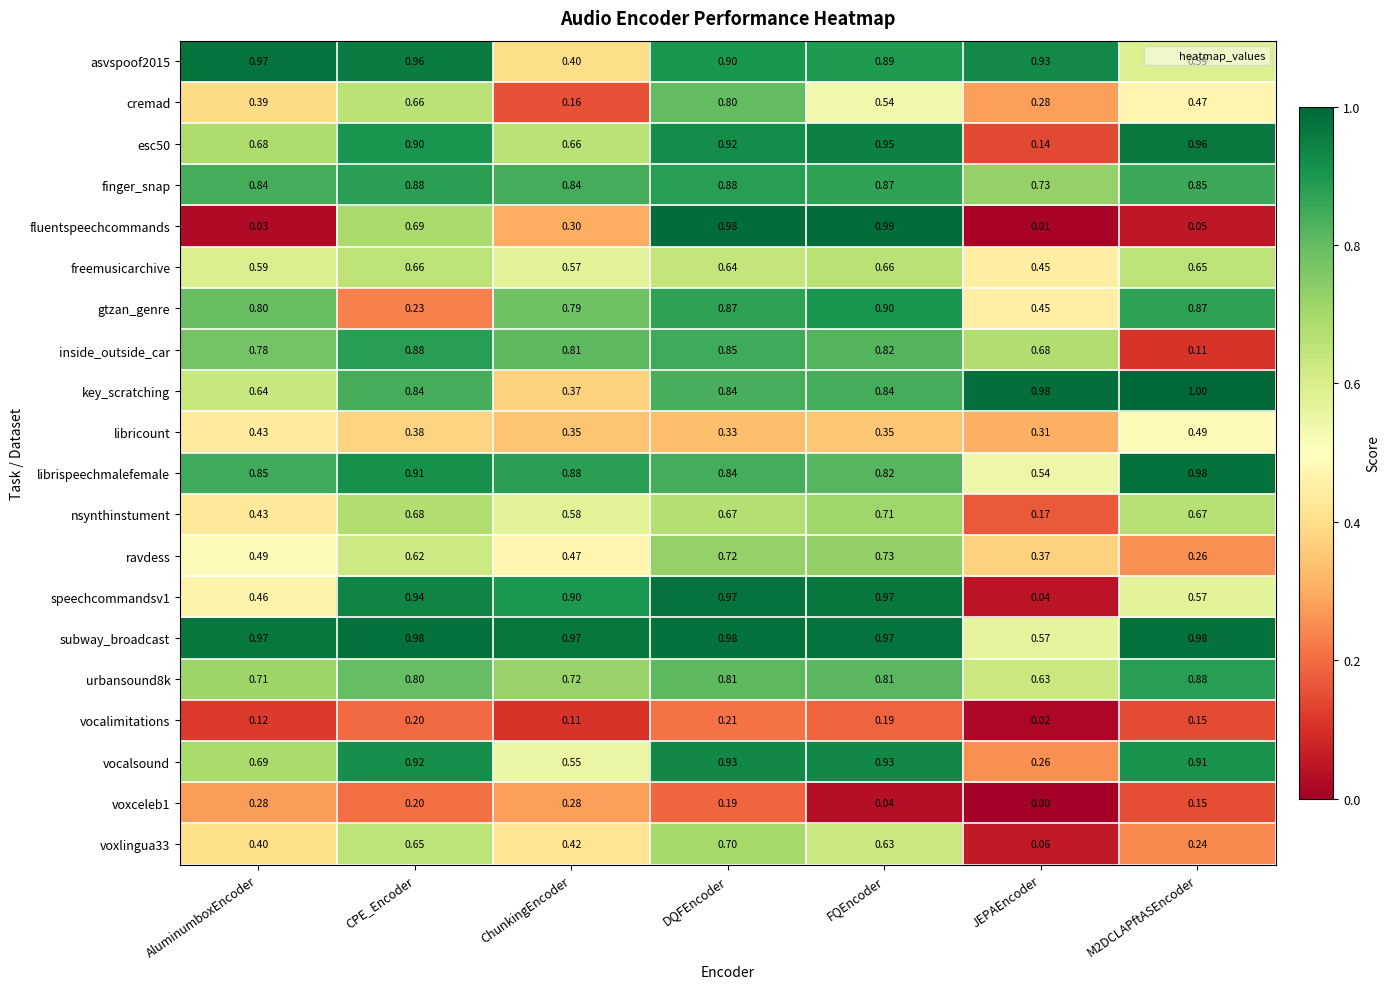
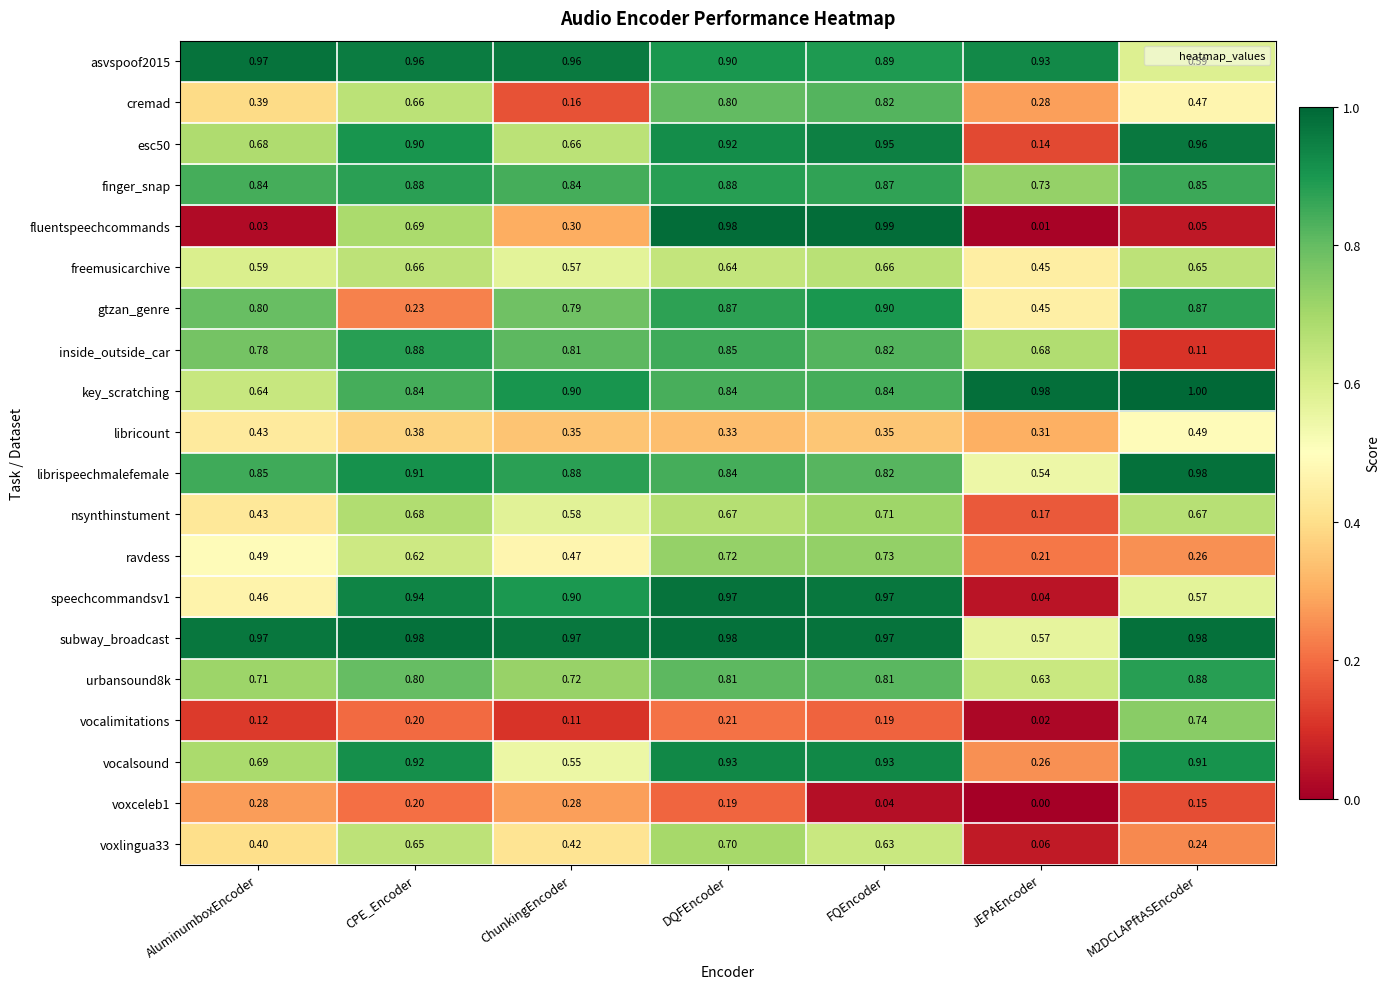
  {
    "asvspoof2015": {
      "AluminumboxEncoder": 0.97,
      "CPE_Encoder": 0.96,
-     "ChunkingEncoder": 0.40,
+     "ChunkingEncoder": 0.96,
      "DQFEncoder": 0.90,
      "FQEncoder": 0.89,
      "JEPAEncoder": 0.93
    },
    "cremad": {
      "AluminumboxEncoder": 0.39,
      "CPE_Encoder": 0.66,
      "ChunkingEncoder": 0.16,
      "DQFEncoder": 0.80,
-     "FQEncoder": 0.54,
+     "FQEncoder": 0.82,
      "JEPAEncoder": 0.28,
      "M2DCLAPftASEncoder": 0.47
    },
    "esc50": {
      "AluminumboxEncoder": 0.68,
      "CPE_Encoder": 0.90,
      "ChunkingEncoder": 0.66,
      "DQFEncoder": 0.92,
      "FQEncoder": 0.95,
      "JEPAEncoder": 0.14,
      "M2DCLAPftASEncoder": 0.96
    },
    "finger_snap": {
      "AluminumboxEncoder": 0.84,
      "CPE_Encoder": 0.88,
      "ChunkingEncoder": 0.84,
      "DQFEncoder": 0.88,
      "FQEncoder": 0.87,
      "JEPAEncoder": 0.73,
      "M2DCLAPftASEncoder": 0.85
    },
    "fluentspeechcommands": {
      "AluminumboxEncoder": 0.03,
      "CPE_Encoder": 0.69,
      "ChunkingEncoder": 0.30,
      "DQFEncoder": 0.98,
      "FQEncoder": 0.99,
      "JEPAEncoder": 0.01,
      "M2DCLAPftASEncoder": 0.05
    },
    "freemusicarchive": {
      "AluminumboxEncoder": 0.59,
      "CPE_Encoder": 0.66,
      "ChunkingEncoder": 0.57,
      "DQFEncoder": 0.64,
      "FQEncoder": 0.66,
      "JEPAEncoder": 0.45,
      "M2DCLAPftASEncoder": 0.65
    },
    "gtzan_genre": {
      "AluminumboxEncoder": 0.80,
      "CPE_Encoder": 0.23,
      "ChunkingEncoder": 0.79,
      "DQFEncoder": 0.87,
      "FQEncoder": 0.90,
      "JEPAEncoder": 0.45,
      "M2DCLAPftASEncoder": 0.87
    },
    "inside_outside_car": {
      "AluminumboxEncoder": 0.78,
      "CPE_Encoder": 0.88,
      "ChunkingEncoder": 0.81,
      "DQFEncoder": 0.85,
      "FQEncoder": 0.82,
      "JEPAEncoder": 0.68,
      "M2DCLAPftASEncoder": 0.11
    },
    "key_scratching": {
      "AluminumboxEncoder": 0.64,
      "CPE_Encoder": 0.84,
-     "ChunkingEncoder": 0.37,
+     "ChunkingEncoder": 0.90,
      "DQFEncoder": 0.84,
      "FQEncoder": 0.84,
      "JEPAEncoder": 0.98,
      "M2DCLAPftASEncoder": 1.00
    },
    "libricount": {
      "AluminumboxEncoder": 0.43,
      "CPE_Encoder": 0.38,
      "ChunkingEncoder": 0.35,
      "DQFEncoder": 0.33,
      "FQEncoder": 0.35,
      "JEPAEncoder": 0.31,
      "M2DCLAPftASEncoder": 0.49
    },
    "librispeechmalefemale": {
      "AluminumboxEncoder": 0.85,
      "CPE_Encoder": 0.91,
      "ChunkingEncoder": 0.88,
      "DQFEncoder": 0.84,
      "FQEncoder": 0.82,
      "JEPAEncoder": 0.54,
      "M2DCLAPftASEncoder": 0.98
    },
    "nsynthinstument": {
      "AluminumboxEncoder": 0.43,
      "CPE_Encoder": 0.68,
      "ChunkingEncoder": 0.58,
      "DQFEncoder": 0.67,
      "FQEncoder": 0.71,
      "JEPAEncoder": 0.17,
      "M2DCLAPftASEncoder": 0.67
    },
    "ravdess": {
      "AluminumboxEncoder": 0.49,
      "CPE_Encoder": 0.62,
      "ChunkingEncoder": 0.47,
      "DQFEncoder": 0.72,
      "FQEncoder": 0.73,
-     "JEPAEncoder": 0.37,
+     "JEPAEncoder": 0.21,
      "M2DCLAPftASEncoder": 0.26
    },
    "speechcommandsv1": {
      "AluminumboxEncoder": 0.46,
      "CPE_Encoder": 0.94,
      "ChunkingEncoder": 0.90,
      "DQFEncoder": 0.97,
      "FQEncoder": 0.97,
      "JEPAEncoder": 0.04,
      "M2DCLAPftASEncoder": 0.57
    },
    "subway_broadcast": {
      "AluminumboxEncoder": 0.97,
      "CPE_Encoder": 0.98,
      "ChunkingEncoder": 0.97,
      "DQFEncoder": 0.98,
      "FQEncoder": 0.97,
      "JEPAEncoder": 0.57,
      "M2DCLAPftASEncoder": 0.98
    },
    "urbansound8k": {
      "AluminumboxEncoder": 0.71,
      "CPE_Encoder": 0.80,
      "ChunkingEncoder": 0.72,
      "DQFEncoder": 0.81,
      "FQEncoder": 0.81,
      "JEPAEncoder": 0.63,
      "M2DCLAPftASEncoder": 0.88
    },
    "vocalimitations": {
      "AluminumboxEncoder": 0.12,
      "CPE_Encoder": 0.20,
      "ChunkingEncoder": 0.11,
      "DQFEncoder": 0.21,
      "FQEncoder": 0.19,
      "JEPAEncoder": 0.02,
-     "M2DCLAPftASEncoder": 0.15
+     "M2DCLAPftASEncoder": 0.74
    },
    "vocalsound": {
      "AluminumboxEncoder": 0.69,
      "CPE_Encoder": 0.92,
      "ChunkingEncoder": 0.55,
      "DQFEncoder": 0.93,
      "FQEncoder": 0.93,
      "JEPAEncoder": 0.26,
      "M2DCLAPftASEncoder": 0.91
    },
    "voxceleb1": {
      "AluminumboxEncoder": 0.28,
      "CPE_Encoder": 0.20,
      "ChunkingEncoder": 0.28,
      "DQFEncoder": 0.19,
      "FQEncoder": 0.04,
      "JEPAEncoder": 0.00,
      "M2DCLAPftASEncoder": 0.15
    },
    "voxlingua33": {
      "AluminumboxEncoder": 0.40,
      "CPE_Encoder": 0.65,
      "ChunkingEncoder": 0.42,
      "DQFEncoder": 0.70,
      "FQEncoder": 0.63,
      "JEPAEncoder": 0.06,
      "M2DCLAPftASEncoder": 0.24
    }
  }
